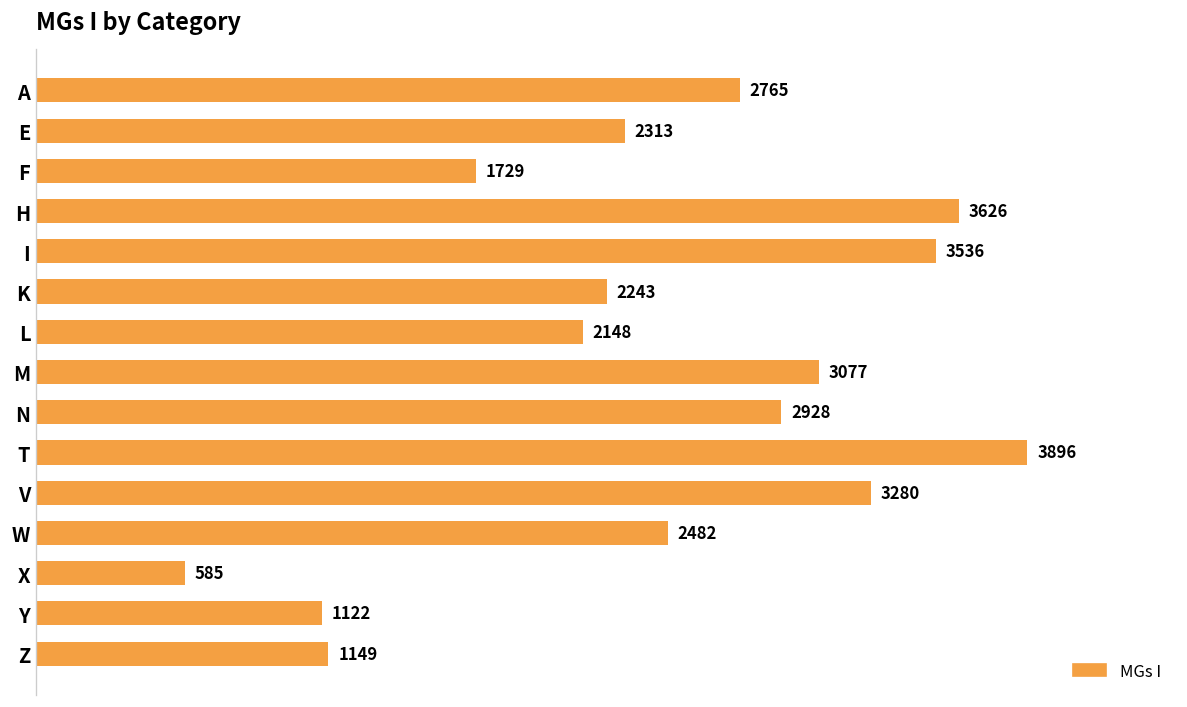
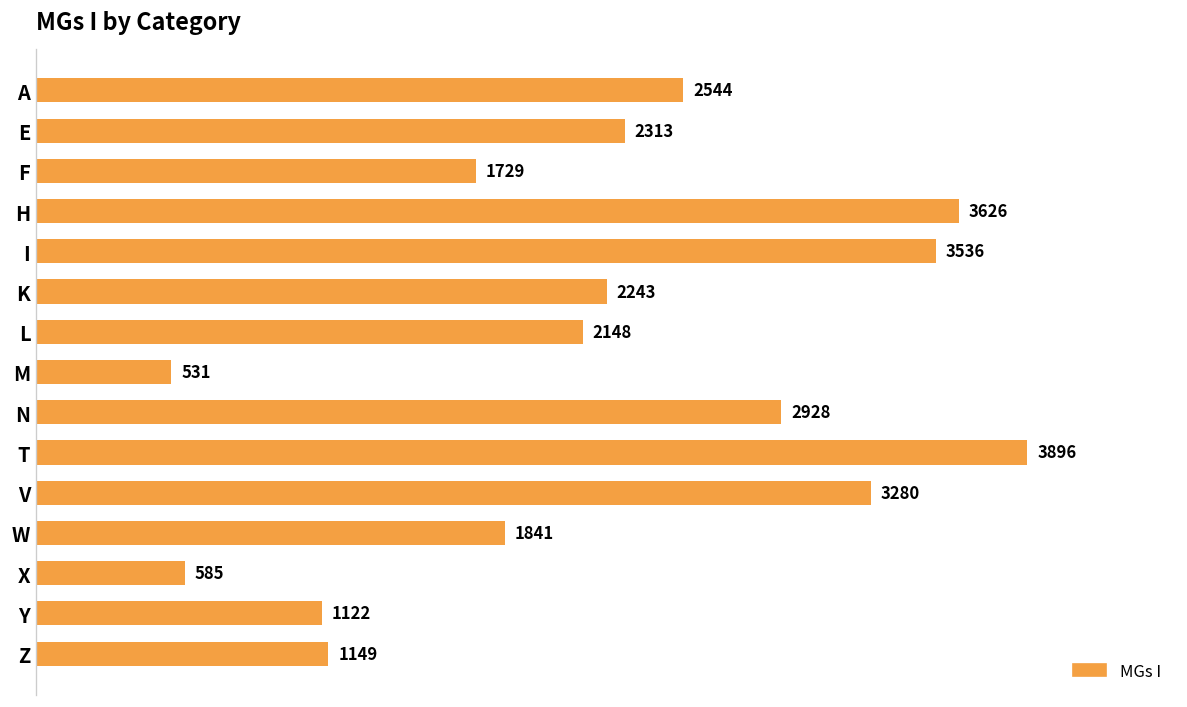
  {
-   "A": 2765,
+   "A": 2544,
    "E": 2313,
    "F": 1729,
    "H": 3626,
    "I": 3536,
    "K": 2243,
    "L": 2148,
-   "M": 3077,
+   "M": 531,
    "N": 2928,
    "T": 3896,
    "V": 3280,
-   "W": 2482,
+   "W": 1841,
    "X": 585,
    "Y": 1122,
    "Z": 1149
  }
